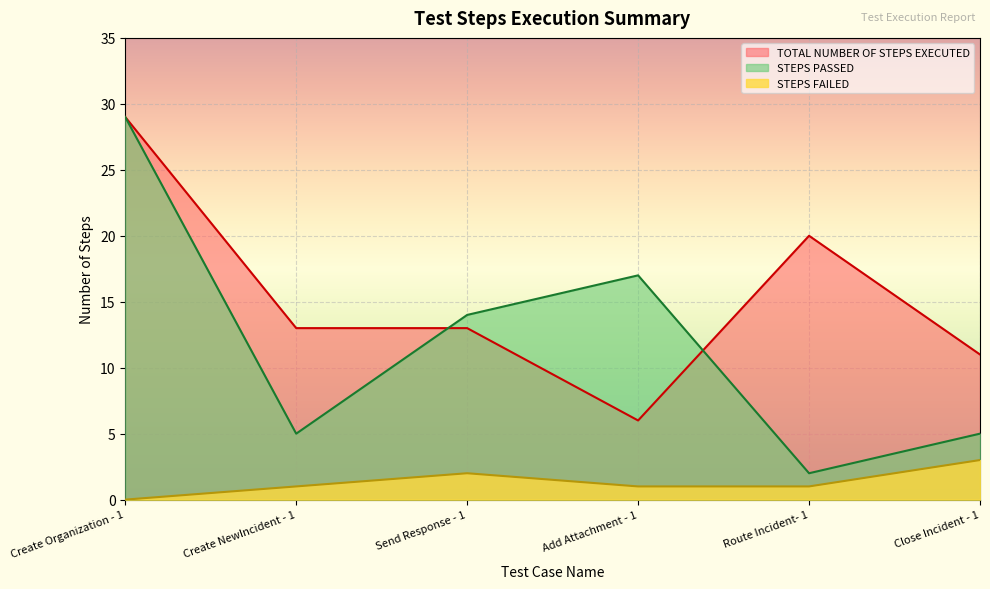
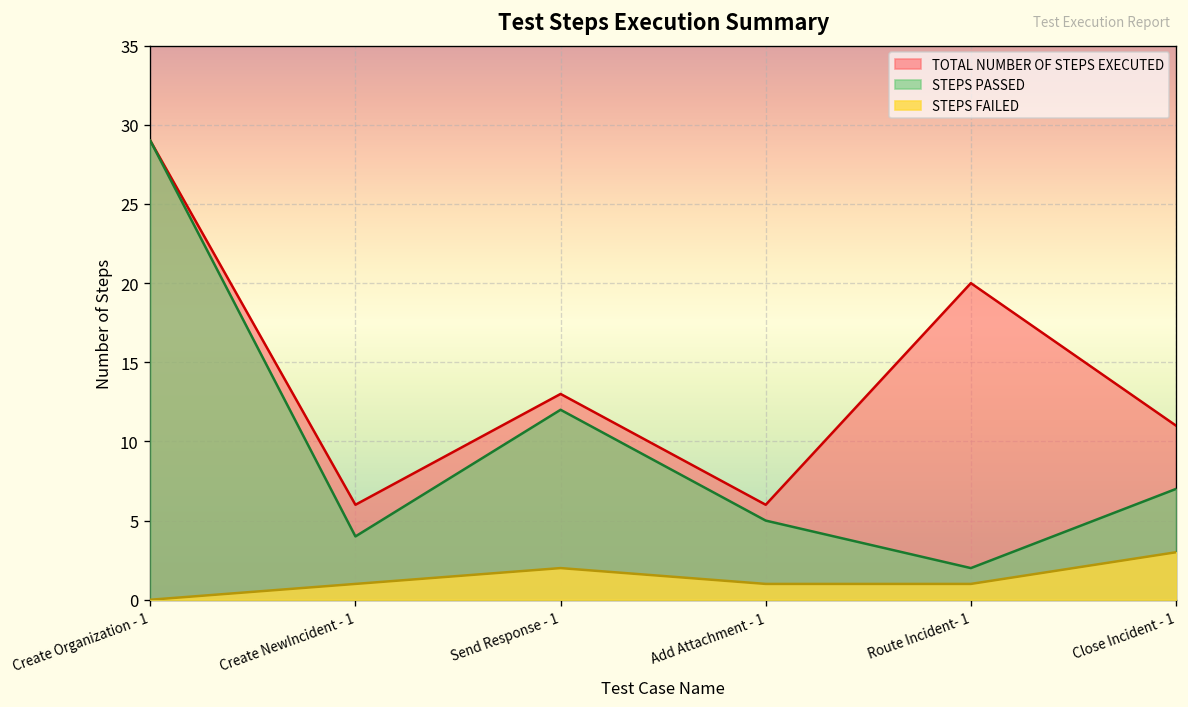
  {
    "TOTAL NUMBER OF STEPS EXECUTED": {
-     "Create NewIncident - 1": 13,
+     "Create NewIncident - 1": 6,
      "Send Response - 1": 13,
      "Add Attachment - 1": 6,
      "Route Incident- 1": 20,
      "Close Incident - 1": 11
    },
    "STEPS PASSED": {
-     "Create NewIncident - 1": 5,
-     "Send Response - 1": 14,
-     "Add Attachment - 1": 17,
+     "Create NewIncident - 1": 4,
+     "Send Response - 1": 12,
+     "Add Attachment - 1": 5,
      "Route Incident- 1": 2,
-     "Close Incident - 1": 5
+     "Close Incident - 1": 7
    },
    "STEPS FAILED": {
      "Create Organization - 1": 0,
      "Create NewIncident - 1": 1,
      "Send Response - 1": 2,
      "Add Attachment - 1": 1,
      "Route Incident- 1": 1,
      "Close Incident - 1": 3
    }
  }
